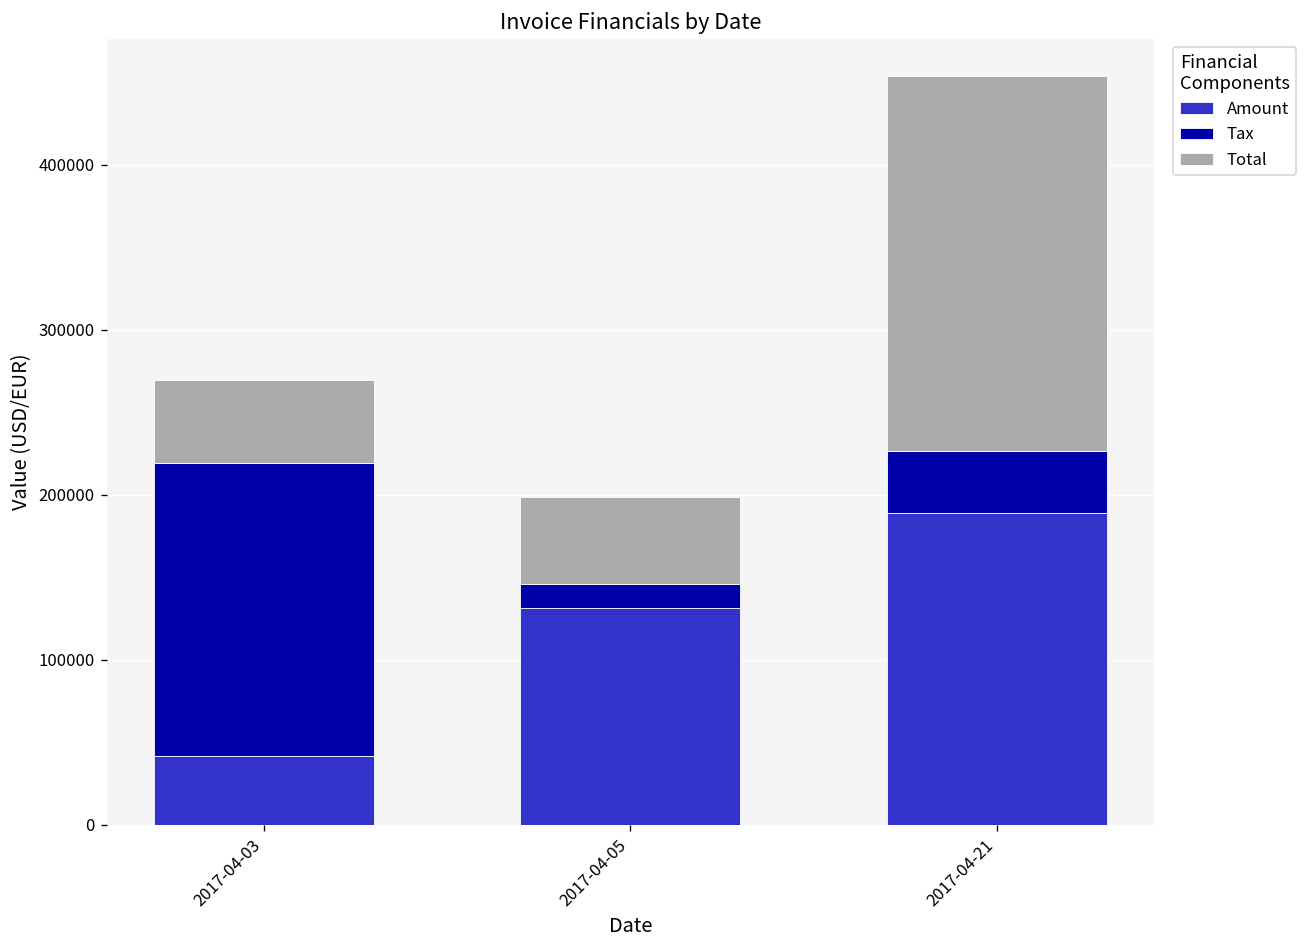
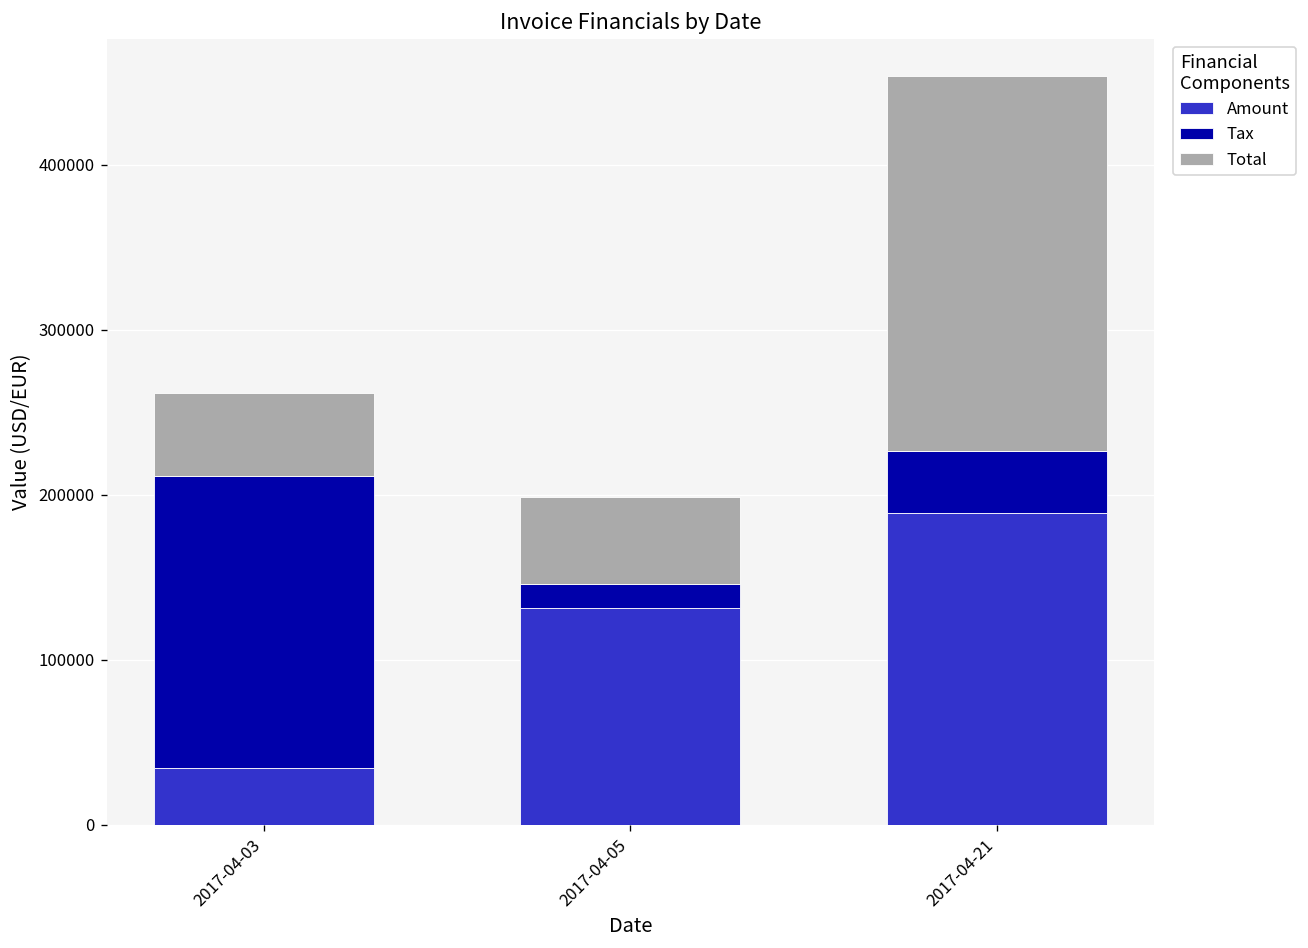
  {
    "Amount": {
-     "2017-04-03": 42000,
+     "2017-04-03": 34000,
      "2017-04-05": 131000,
      "2017-04-21": 189000
    },
    "Tax": {
      "2017-04-03": 177000,
      "2017-04-05": 15000,
      "2017-04-21": 38000
    },
    "Total": {
      "2017-04-03": 50000,
      "2017-04-05": 53000,
      "2017-04-21": 227000
    }
  }
